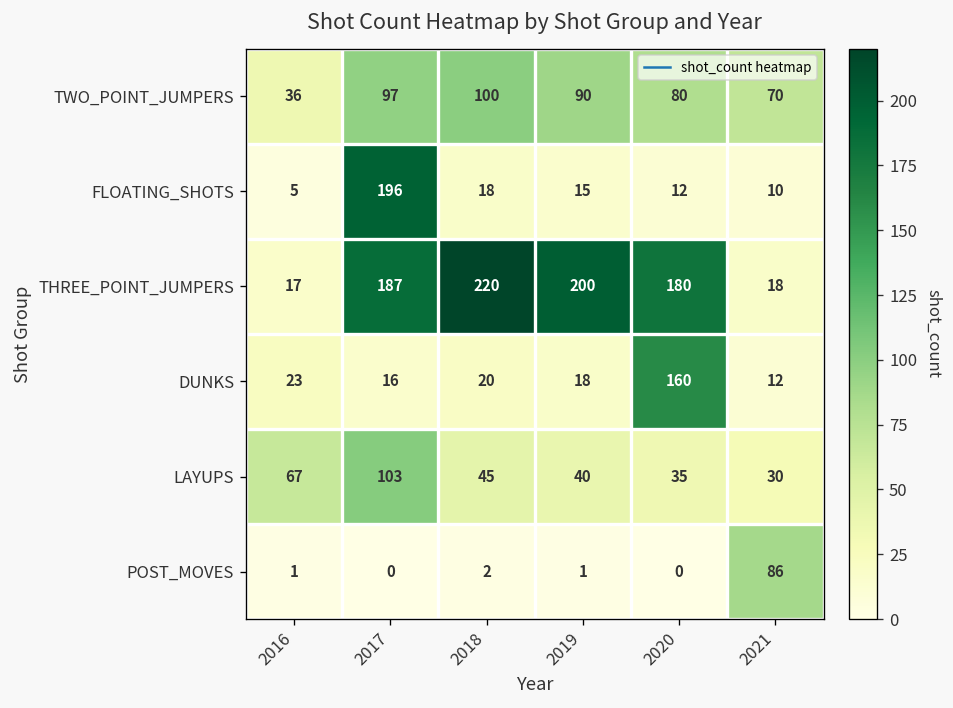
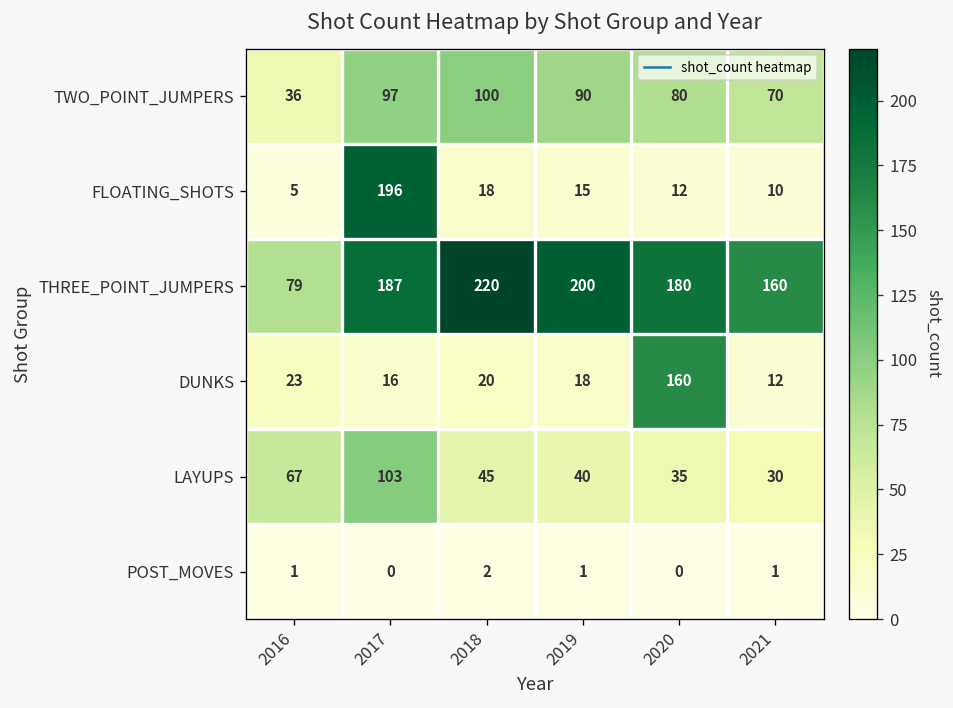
  {
    "TWO_POINT_JUMPERS": {
      "2016": 36,
      "2017": 97,
      "2018": 100,
      "2019": 90,
      "2020": 80,
      "2021": 70
    },
    "FLOATING_SHOTS": {
      "2016": 5,
      "2017": 196,
      "2018": 18,
      "2019": 15,
      "2020": 12,
      "2021": 10
    },
    "THREE_POINT_JUMPERS": {
-     "2016": 17,
+     "2016": 79,
      "2017": 187,
      "2018": 220,
      "2019": 200,
      "2020": 180,
-     "2021": 18
+     "2021": 160
    },
    "DUNKS": {
      "2016": 23,
      "2017": 16,
      "2018": 20,
      "2019": 18,
      "2020": 160,
      "2021": 12
    },
    "LAYUPS": {
      "2016": 67,
      "2017": 103,
      "2018": 45,
      "2019": 40,
      "2020": 35,
      "2021": 30
    },
    "POST_MOVES": {
      "2016": 1,
      "2017": 0,
      "2018": 2,
      "2019": 1,
      "2020": 0,
-     "2021": 86
+     "2021": 1
    }
  }
